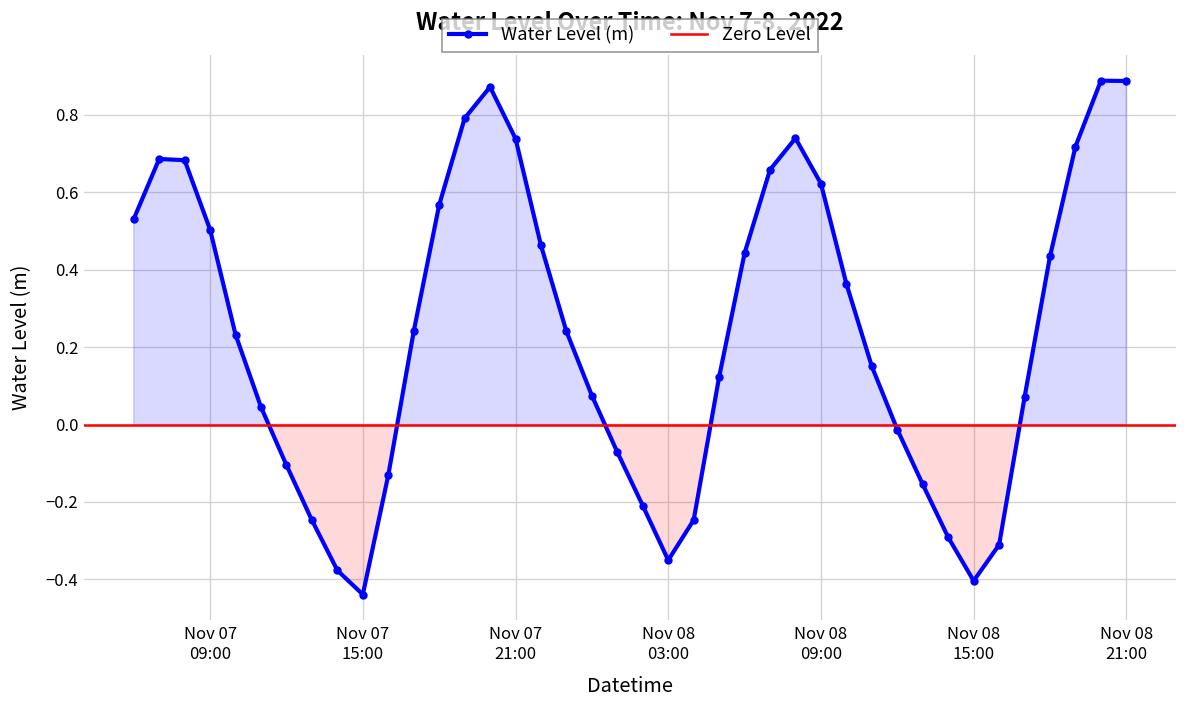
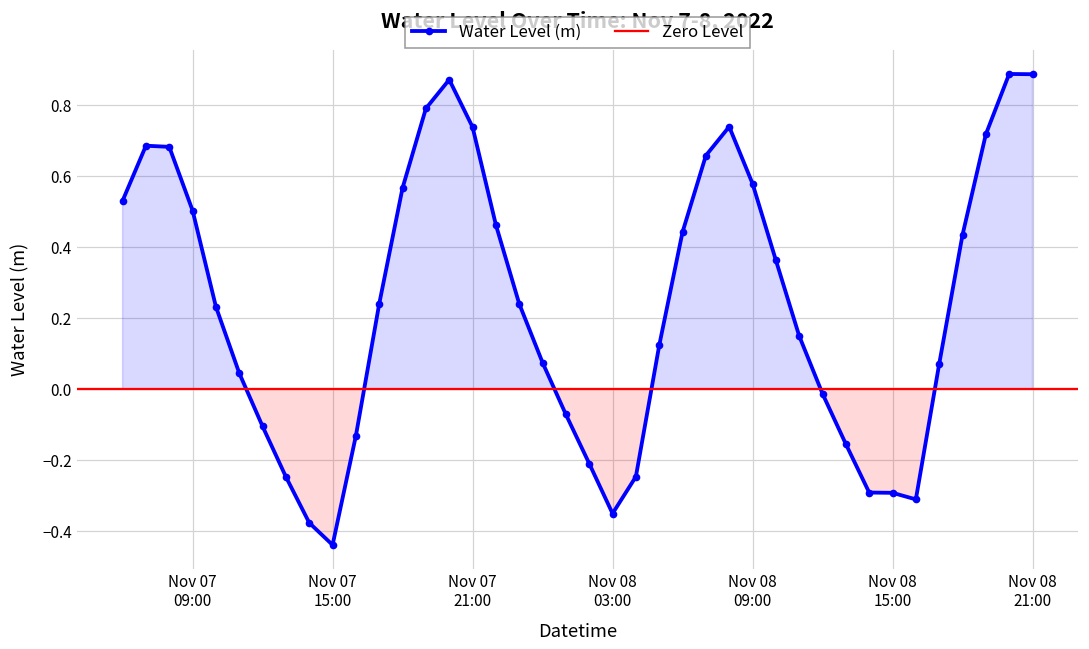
  {
    "Nov 07 09:00": 0.50,
    "Nov 07 15:00": -0.44,
    "Nov 07 21:00": 0.74,
    "Nov 08 03:00": -0.35,
-   "Nov 08 09:00": 0.62,
-   "Nov 08 15:00": -0.40,
+   "Nov 08 09:00": 0.58,
+   "Nov 08 15:00": -0.29,
    "Nov 08 21:00": 0.89
  }
